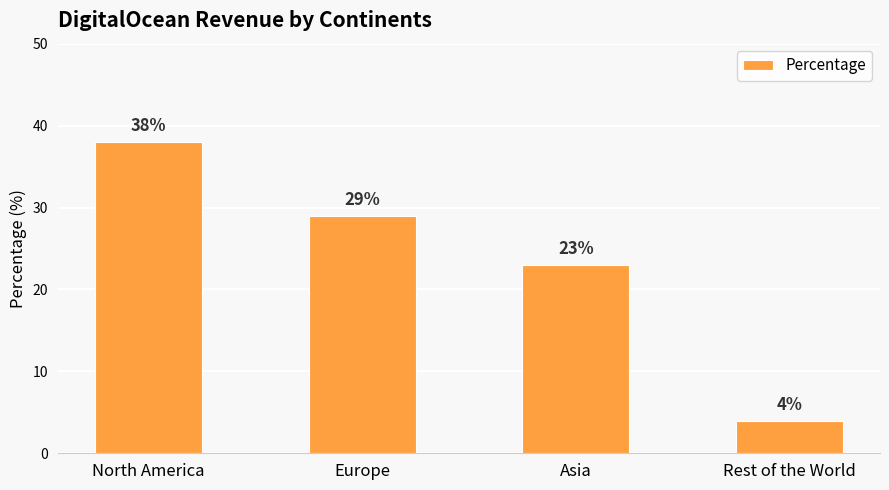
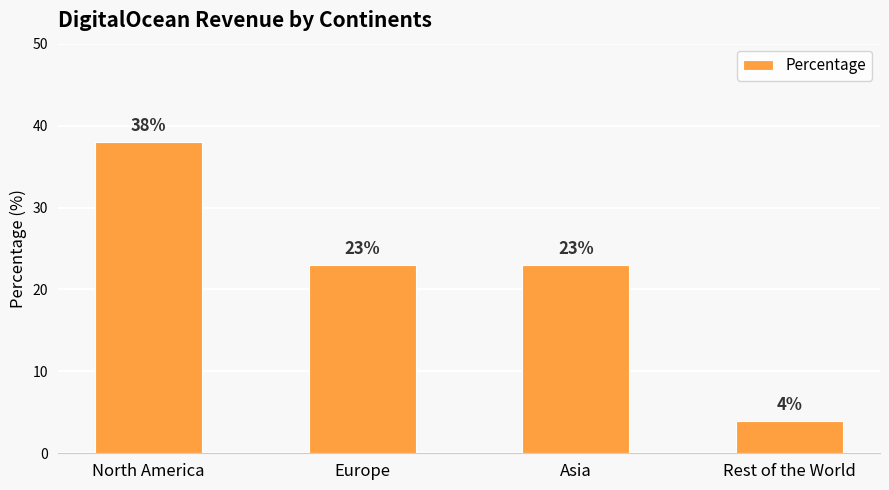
  {
    "North America": "38%",
-   "Europe": "29%",
+   "Europe": "23%",
    "Asia": "23%",
    "Rest of the World": "4%"
  }
